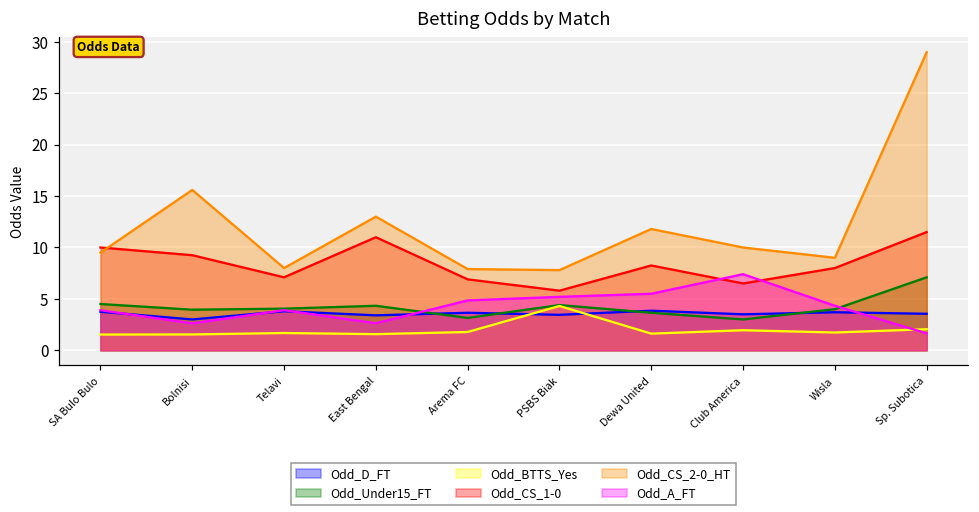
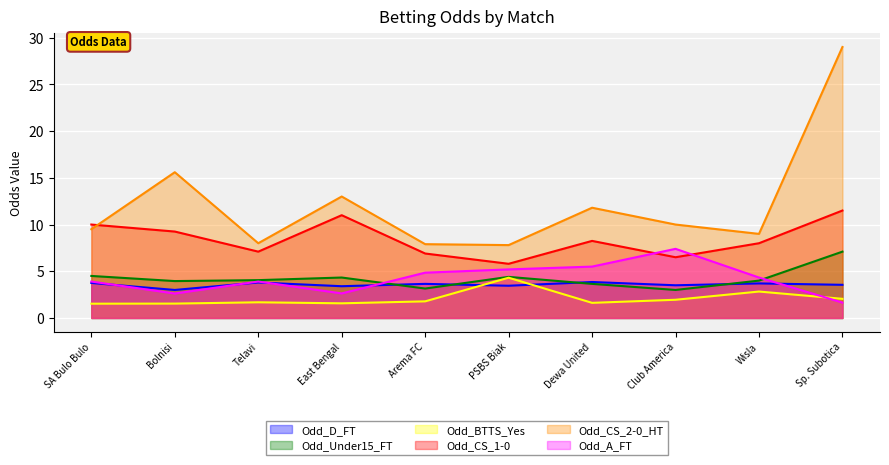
  {
    "Odd_D_FT": {
      "Bolnisi": 3,
      "East Bengal": 3,
      "Arema FC": 4,
      "PSBS Biak": 3,
      "Club America": 4,
      "Wisla": 4,
      "Sp. Subotica": 4
    },
    "Odd_Under15_FT": {
      "SA Bulo Bulo": 5,
      "Bolnisi": 4,
      "East Bengal": 4,
      "Arema FC": 3,
      "Club America": 3,
      "Wisla": 4,
      "Sp. Subotica": 7
    },
    "Odd_BTTS_Yes": {
      "SA Bulo Bulo": 2,
      "Bolnisi": 2,
      "Telavi": 2,
      "East Bengal": 2,
      "Arema FC": 2,
      "Dewa United": 2,
      "Club America": 2,
-     "Wisla": 2,
+     "Wisla": 3,
      "Sp. Subotica": 2
    },
    "Odd_CS_1-0": {
      "SA Bulo Bulo": 10,
      "Bolnisi": 9,
      "Telavi": 7,
      "East Bengal": 11,
      "Arema FC": 7,
      "PSBS Biak": 6,
      "Dewa United": 8,
      "Club America": 7,
      "Wisla": 8,
      "Sp. Subotica": 12
    },
    "Odd_CS_2-0_HT": {
      "SA Bulo Bulo": 10,
      "Bolnisi": 16,
      "Telavi": 8,
      "East Bengal": 13,
      "Arema FC": 8,
      "PSBS Biak": 8,
      "Dewa United": 12,
      "Club America": 10,
      "Wisla": 9,
      "Sp. Subotica": 29
    },
    "Odd_A_FT": {
      "Bolnisi": 3,
      "East Bengal": 3,
      "Arema FC": 5,
      "PSBS Biak": 5,
      "Dewa United": 6,
      "Club America": 7,
      "Wisla": 4,
      "Sp. Subotica": 2
    }
  }
